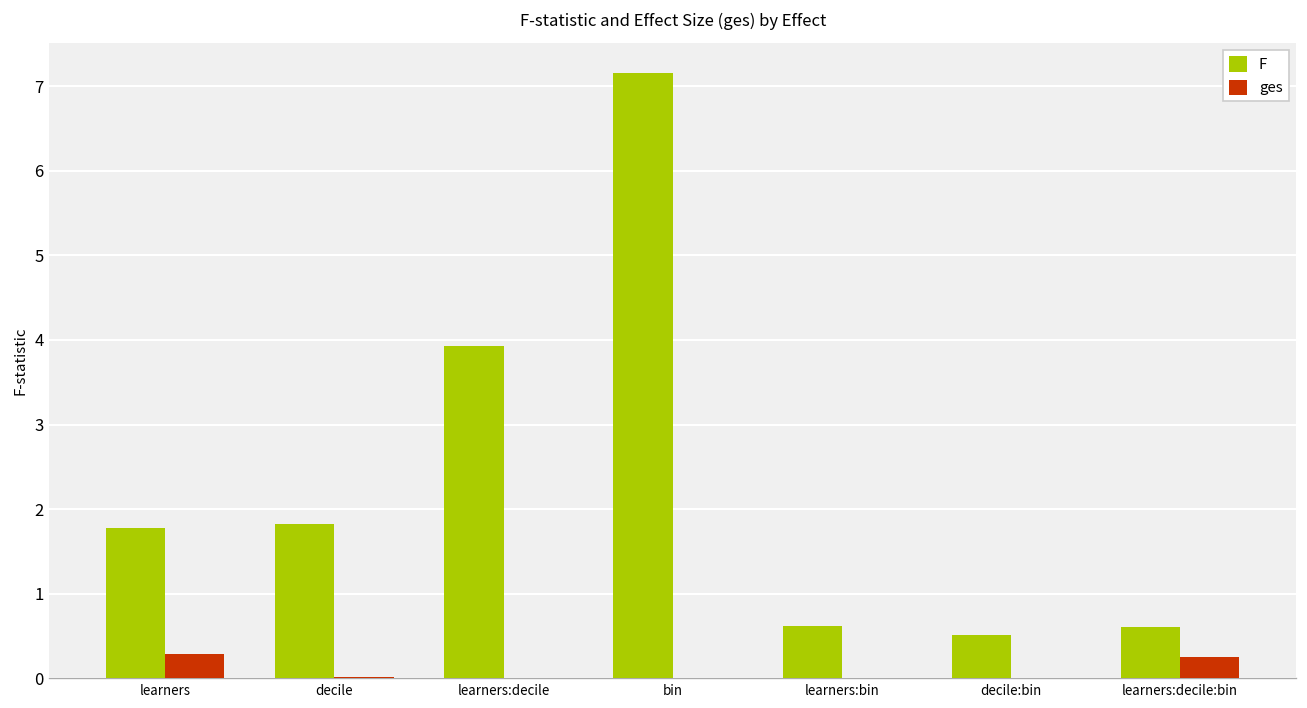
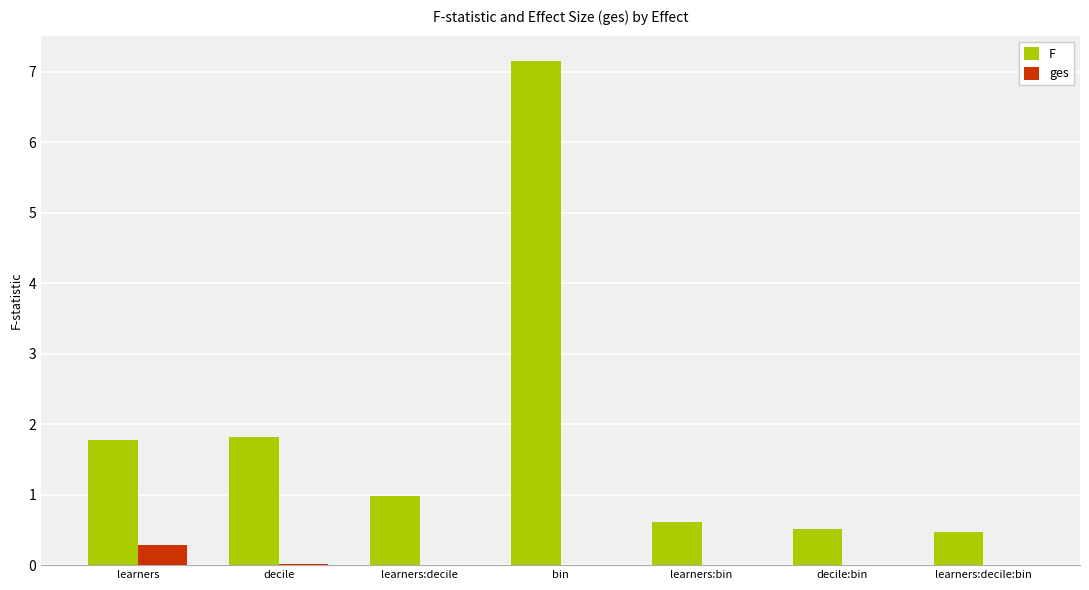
  {
    "F": {
      "learners": 1.8,
      "decile": 1.8,
-     "learners:decile": 3.9,
+     "learners:decile": 1.0,
      "bin": 7.2,
      "learners:bin": 0.6,
      "decile:bin": 0.5,
-     "learners:decile:bin": 0.6
+     "learners:decile:bin": 0.5
    },
    "ges": {
      "learners": 0.3,
-     "learners:decile:bin": 0.3
+     "learners:decile:bin": 0.0
    }
  }
